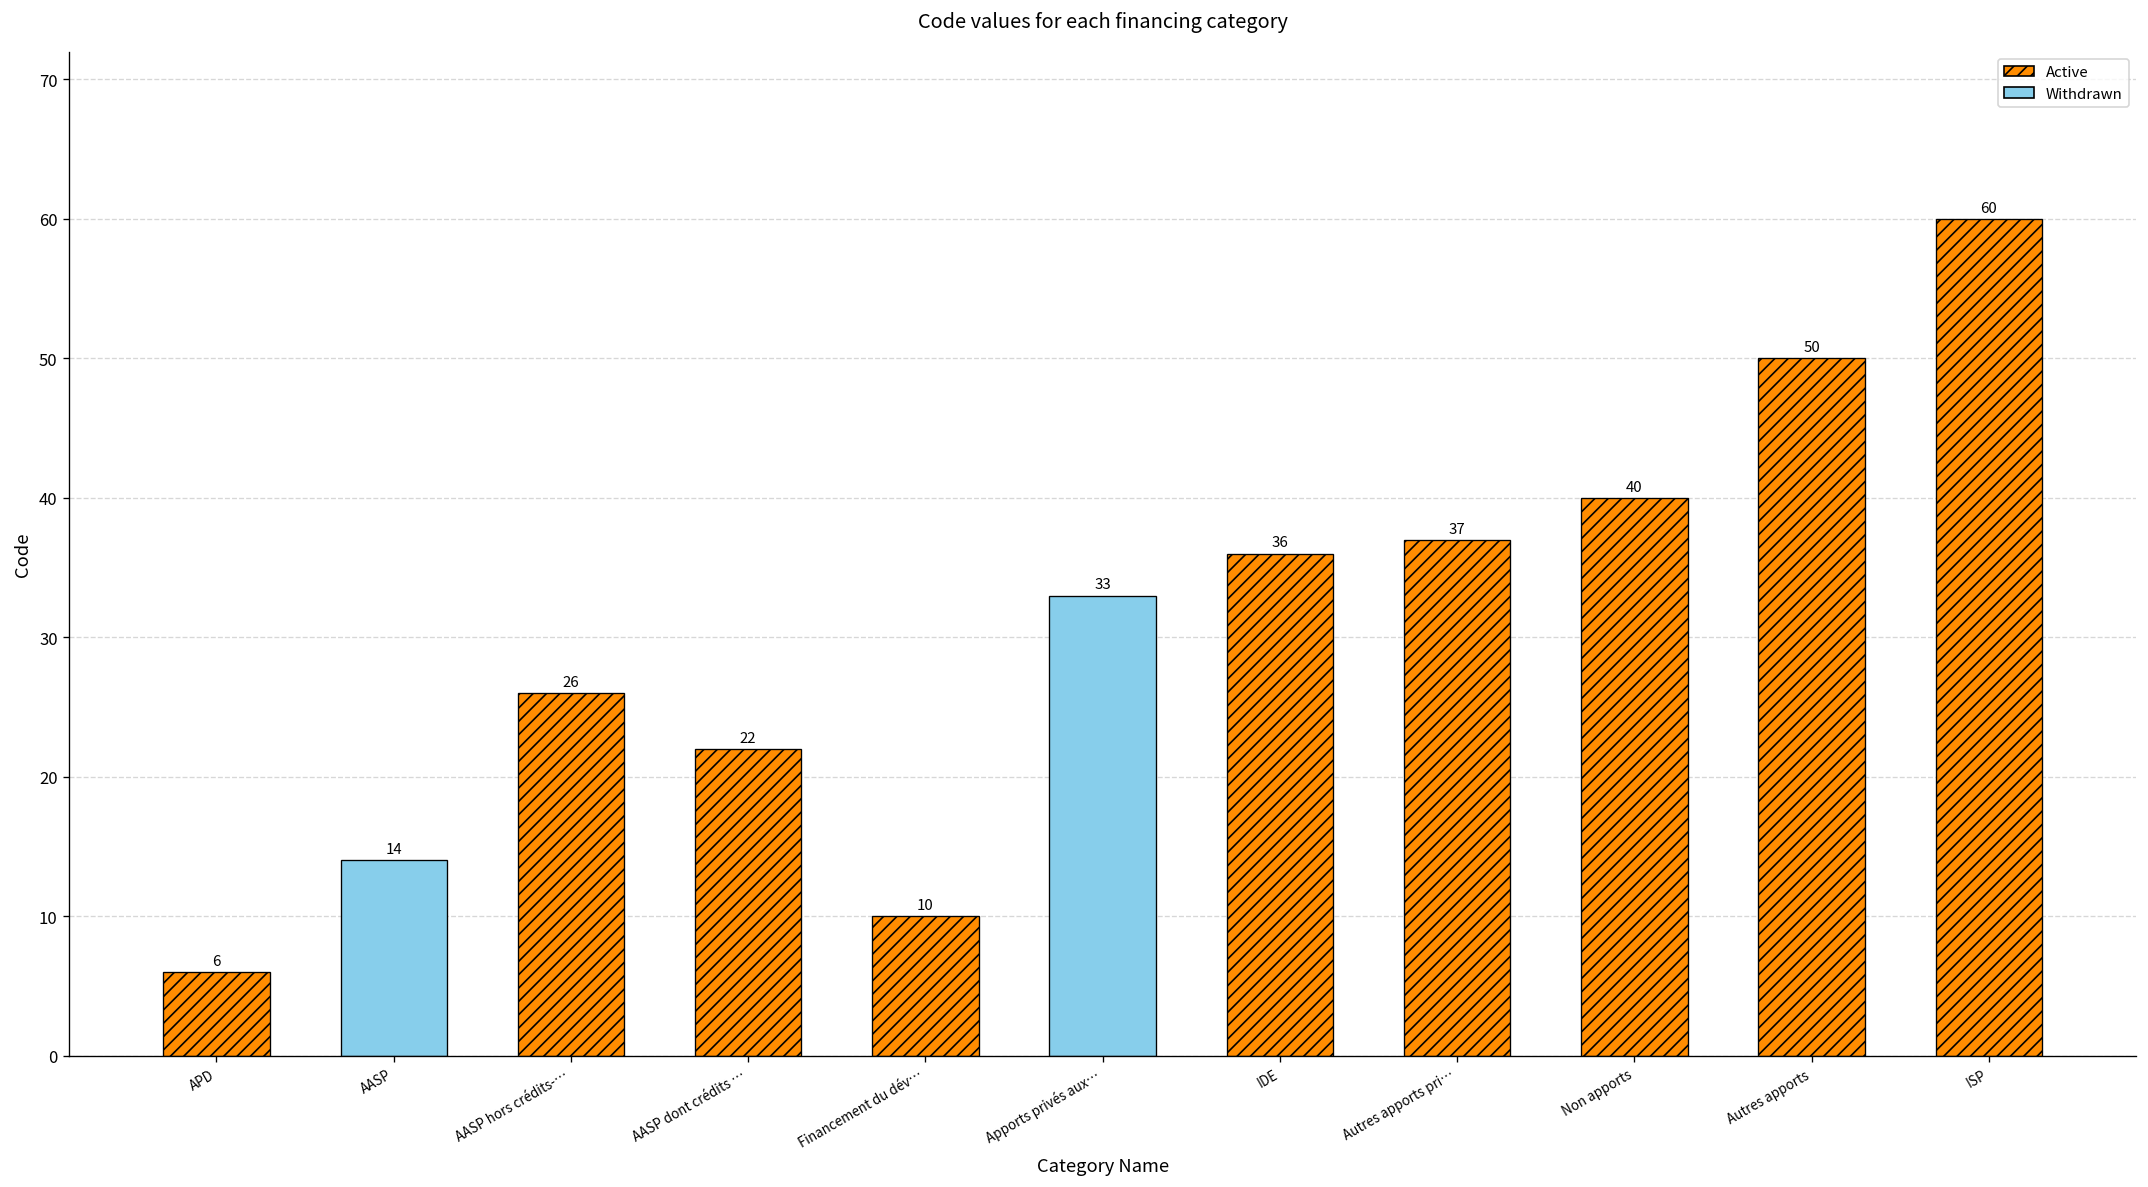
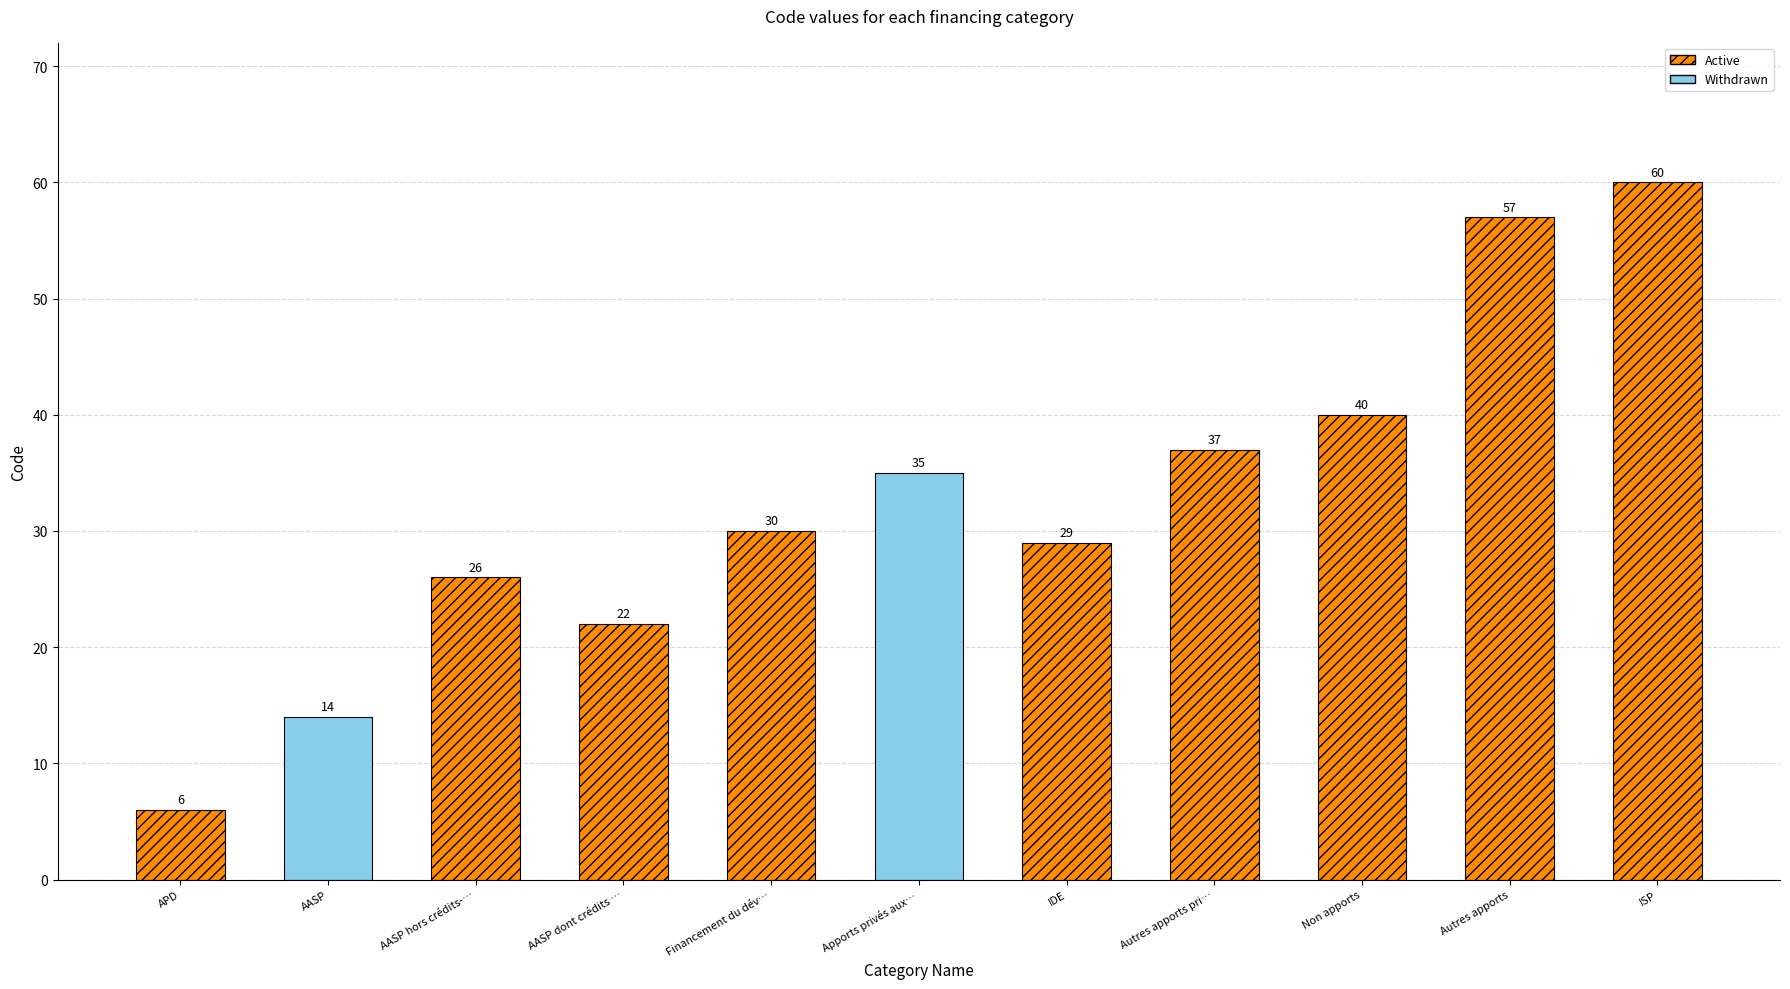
  {
    "APD": 6,
    "AASP": 14,
    "AASP hors crédits-…": 26,
    "AASP dont crédits …": 22,
-   "Financement du dév…": 10,
-   "Apports privés aux…": 33,
-   "IDE": 36,
+   "Financement du dév…": 30,
+   "Apports privés aux…": 35,
+   "IDE": 29,
    "Autres apports pri…": 37,
    "Non apports": 40,
-   "Autres apports": 50,
+   "Autres apports": 57,
    "ISP": 60
  }
